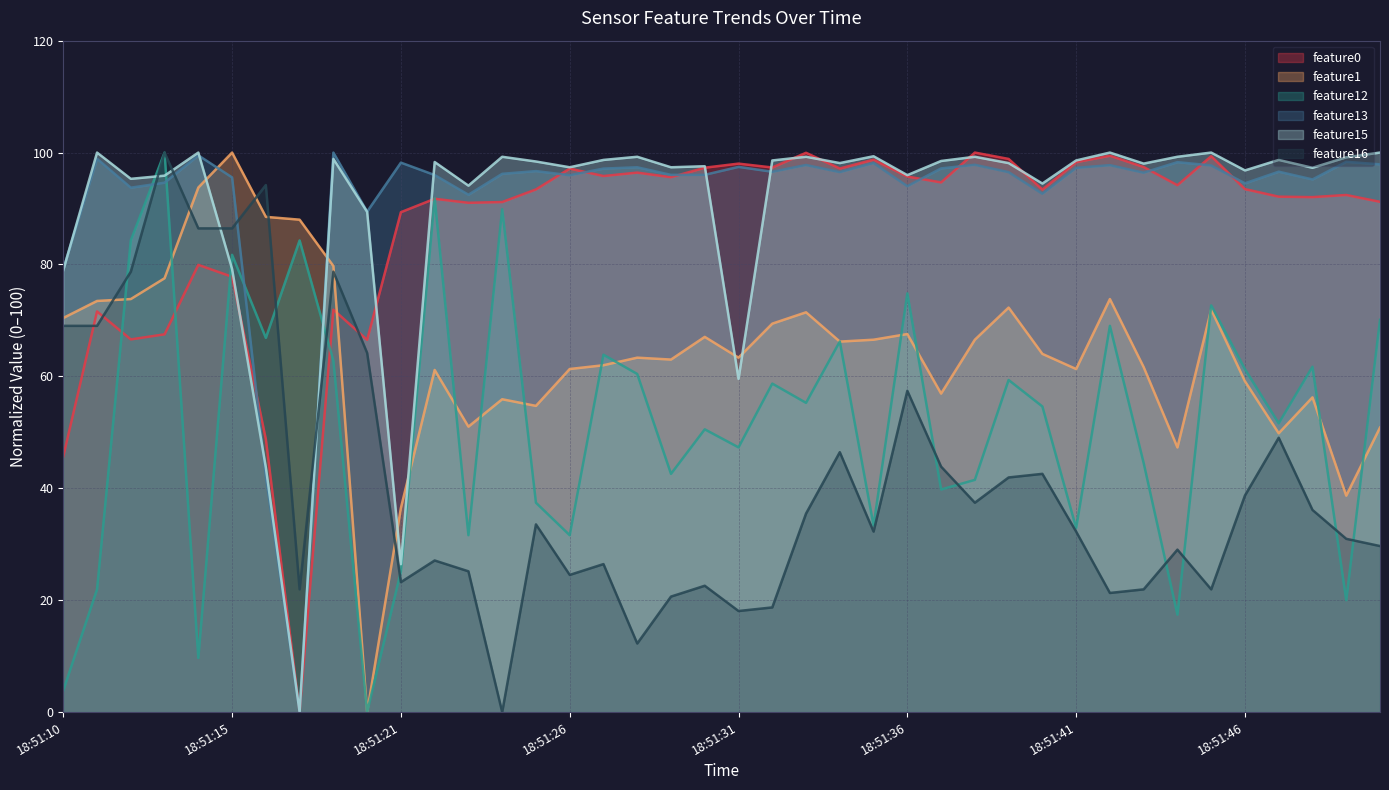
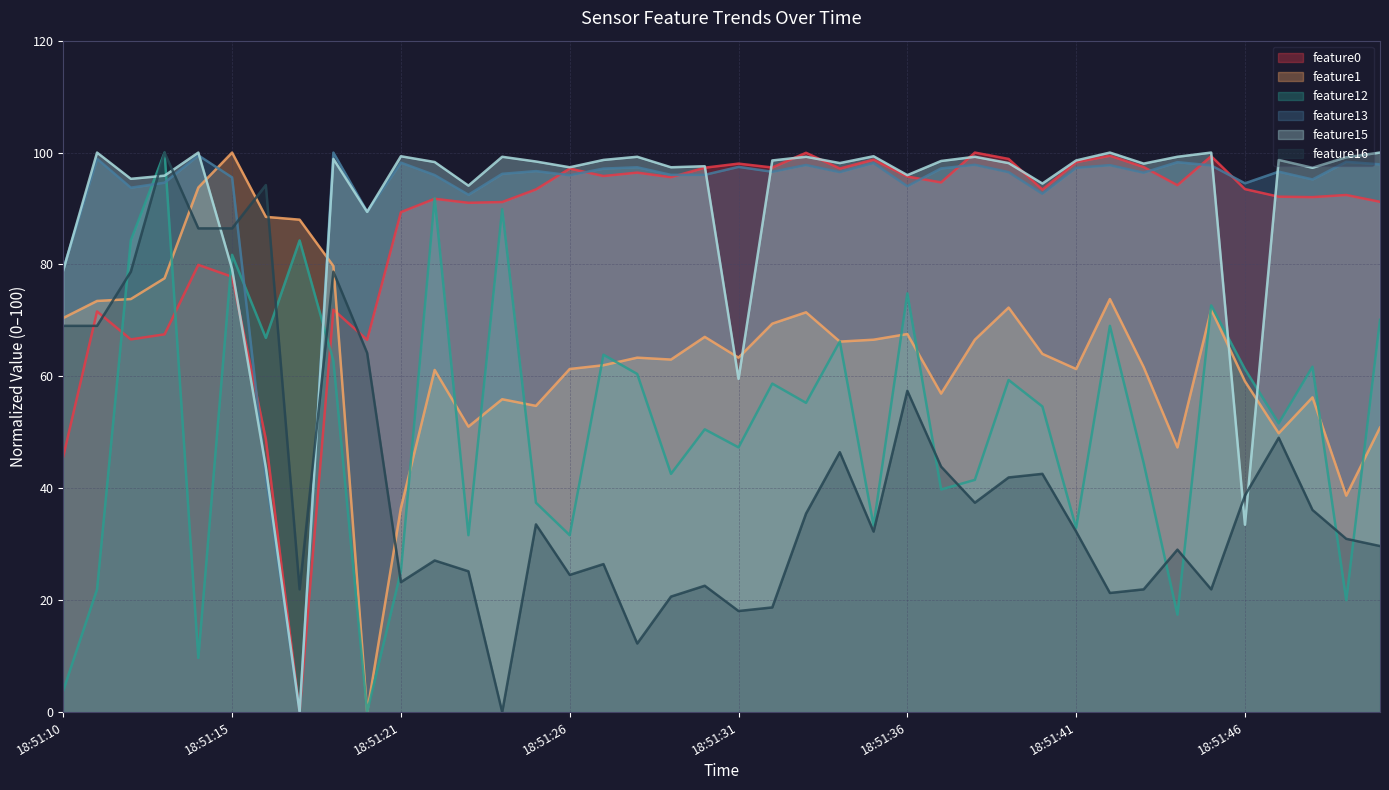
  {
    "feature15": {
      "18:51:15": 79,
-     "18:51:21": 26,
+     "18:51:21": 99,
      "18:51:31": 60,
-     "18:51:46": 97
+     "18:51:46": 33
    }
  }
